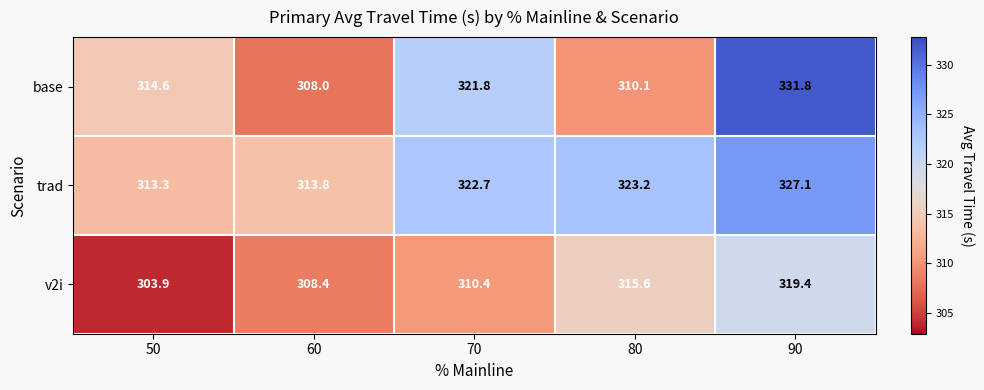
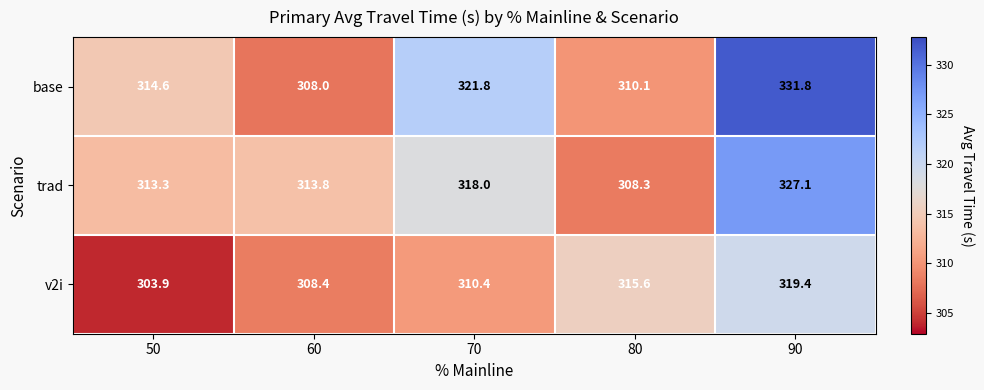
  {
    "base": {
      "50": 314.6,
      "60": 308.0,
      "70": 321.8,
      "80": 310.1,
      "90": 331.8
    },
    "trad": {
      "50": 313.3,
      "60": 313.8,
-     "70": 322.7,
-     "80": 323.2,
+     "70": 318.0,
+     "80": 308.3,
      "90": 327.1
    },
    "v2i": {
      "50": 303.9,
      "60": 308.4,
      "70": 310.4,
      "80": 315.6,
      "90": 319.4
    }
  }
